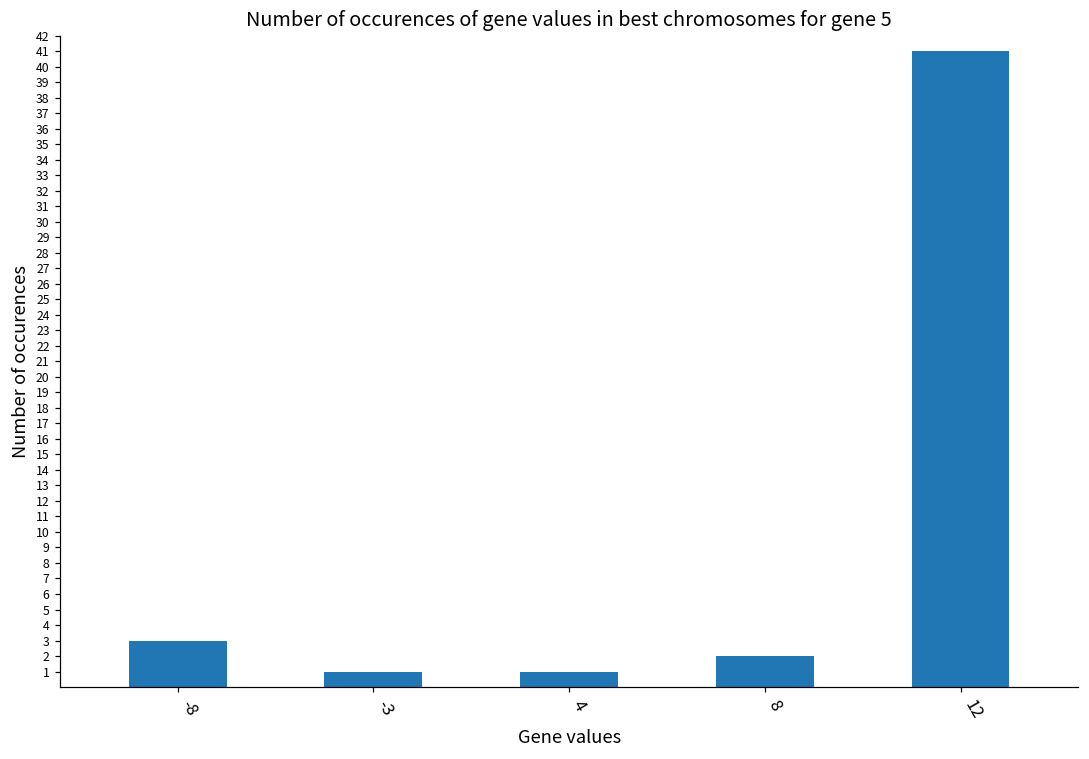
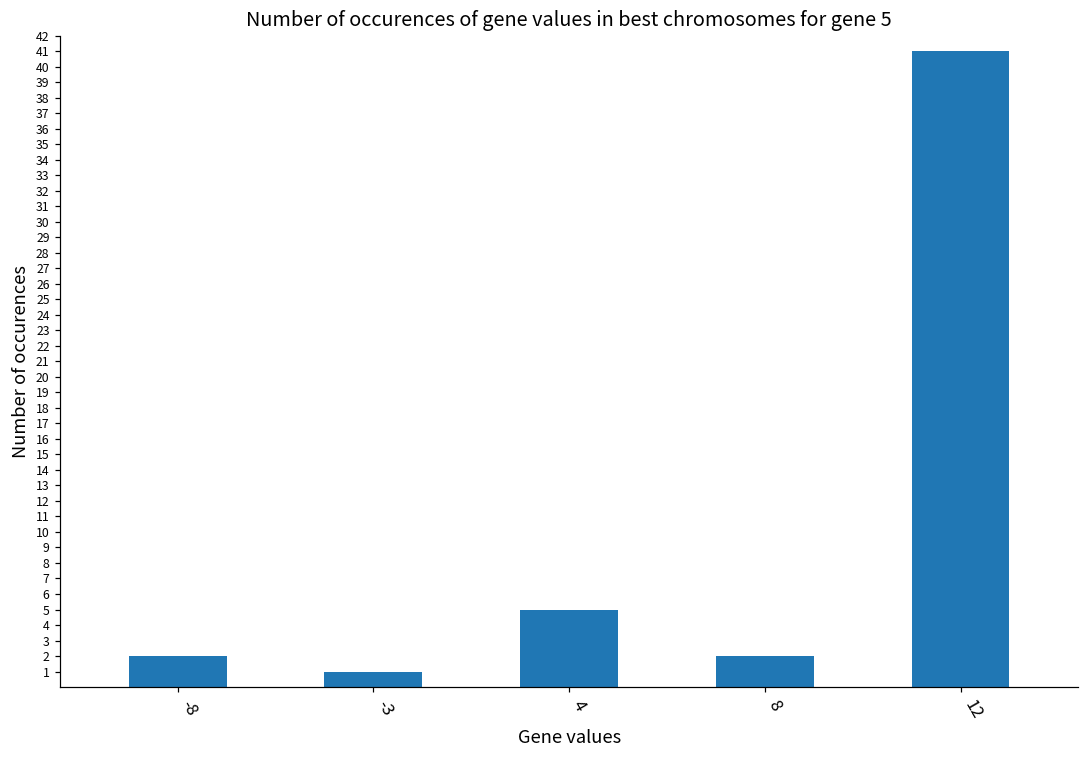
  {
-   "-8": 3,
+   "-8": 2,
    "-3": 1,
-   "4": 1,
+   "4": 5,
    "8": 2,
    "12": 41
  }
